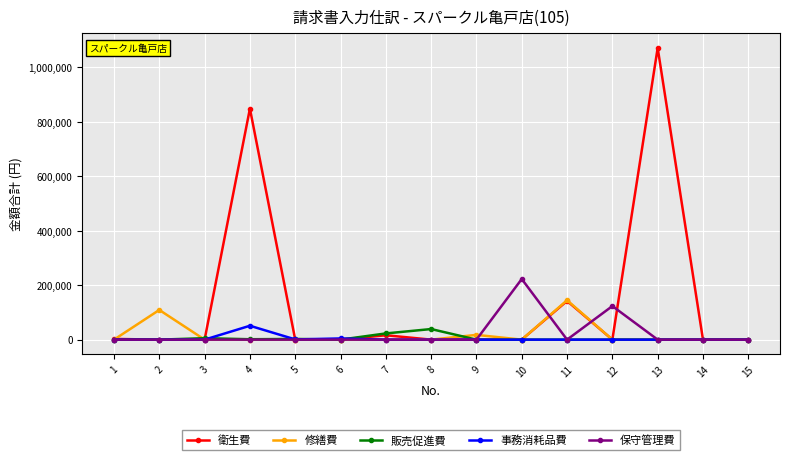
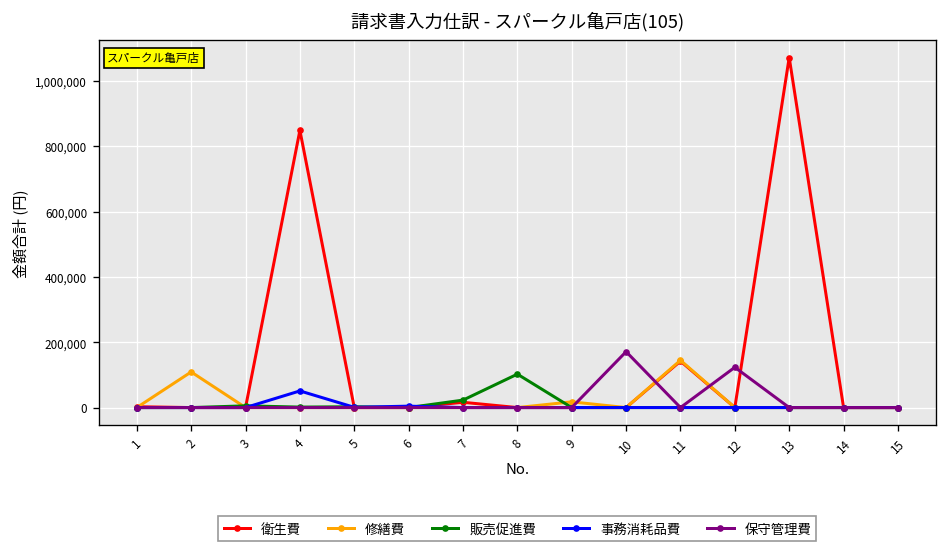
  {
    "衛生費": {
      "4": "850,000",
      "13": "1,070,000"
    },
    "修繕費": {
      "2": "110,000",
      "9": "20,000"
    },
    "販売促進費": {
-     "8": "40,000"
+     "8": "100,000"
    },
    "事務消耗品費": {
      "4": "50,000"
    },
    "保守管理費": {
-     "10": "220,000",
+     "10": "170,000",
      "12": "120,000"
    }
  }
